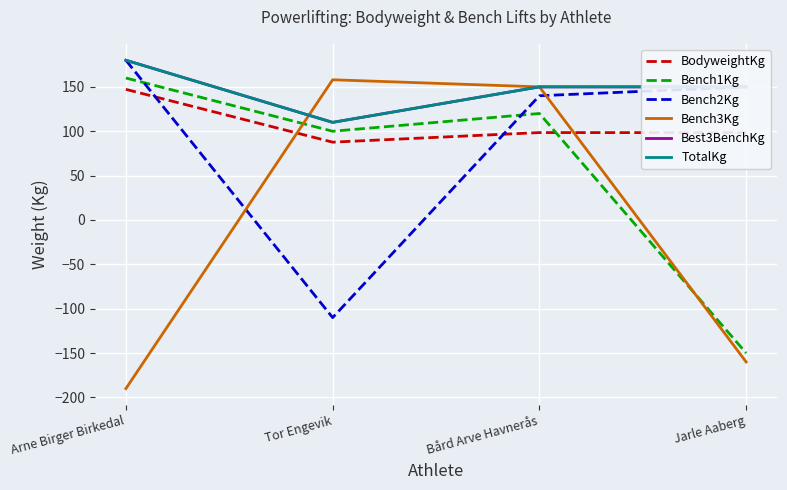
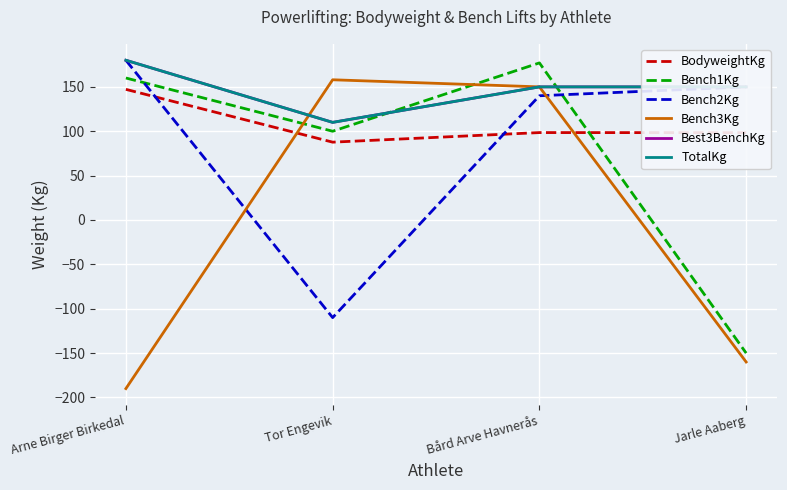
  {
    "BodyweightKg": {
      "Arne Birger Birkedal": 150,
      "Tor Engevik": 90,
      "Bård Arve Havnerås": 100
    },
    "Bench1Kg": {
      "Arne Birger Birkedal": 160,
      "Tor Engevik": 100,
-     "Bård Arve Havnerås": 120,
+     "Bård Arve Havnerås": 180,
      "Jarle Aaberg": -150
    },
    "Bench2Kg": {
      "Tor Engevik": -110,
      "Bård Arve Havnerås": 140
    },
    "Bench3Kg": {
      "Arne Birger Birkedal": -190,
      "Tor Engevik": 160,
      "Jarle Aaberg": -160
    },
    "TotalKg": {
      "Tor Engevik": 110
    }
  }
